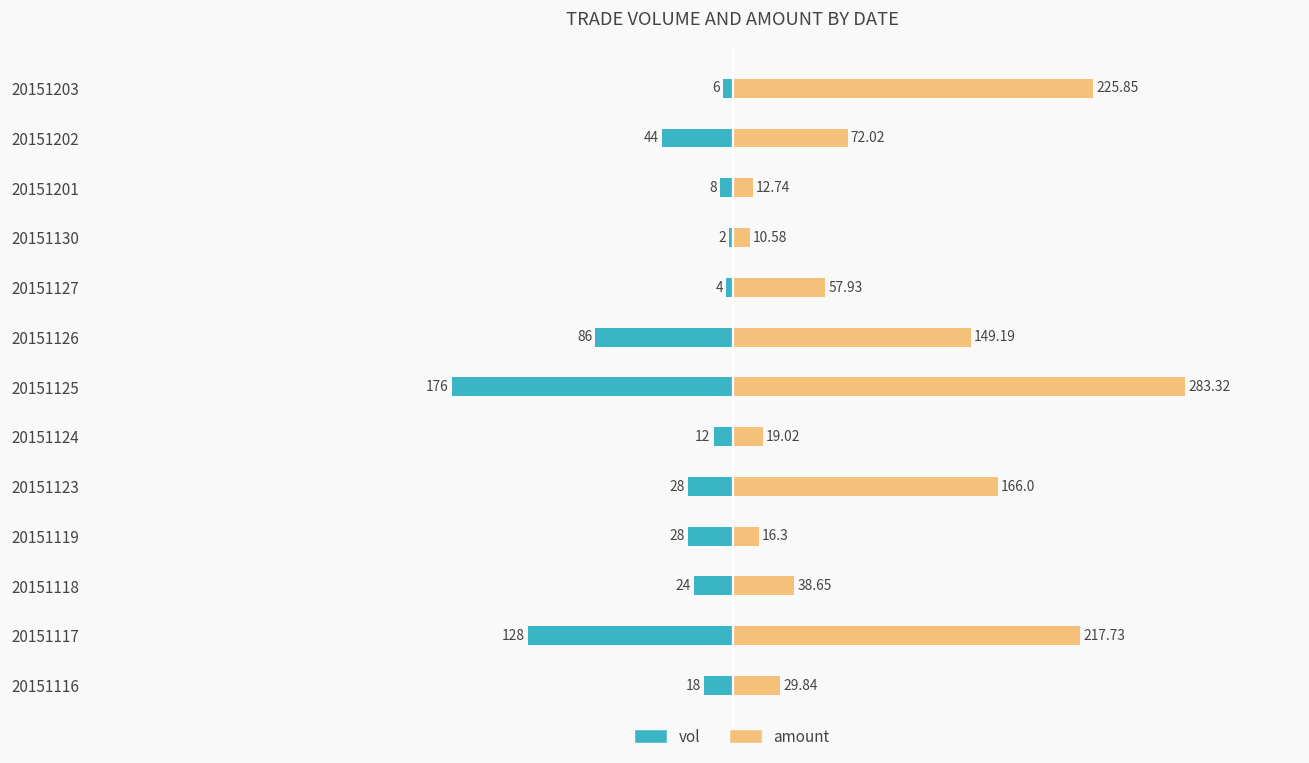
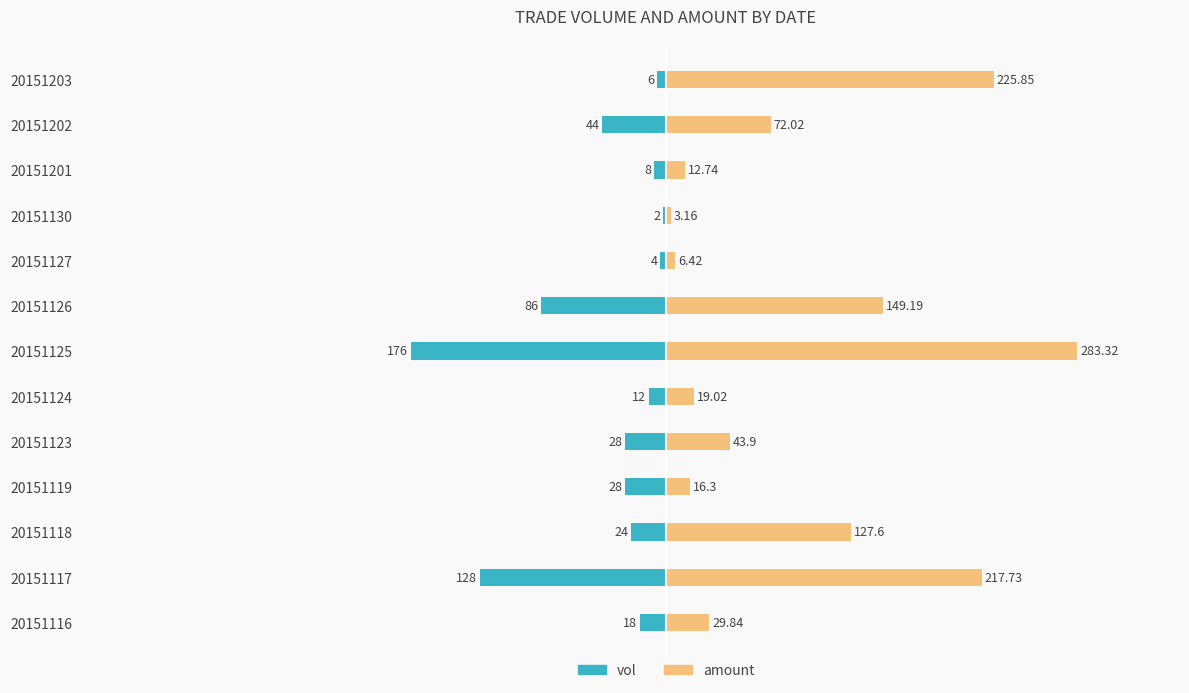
  {
    "amount": {
      "20151203": 225.85,
      "20151202": 72.02,
      "20151201": 12.74,
-     "20151130": 10.58,
-     "20151127": 57.93,
+     "20151130": 3.16,
+     "20151127": 6.42,
      "20151126": 149.19,
      "20151125": 283.32,
      "20151124": 19.02,
-     "20151123": 166.0,
+     "20151123": 43.9,
      "20151119": 16.3,
-     "20151118": 38.65,
+     "20151118": 127.6,
      "20151117": 217.73,
      "20151116": 29.84
    }
  }
